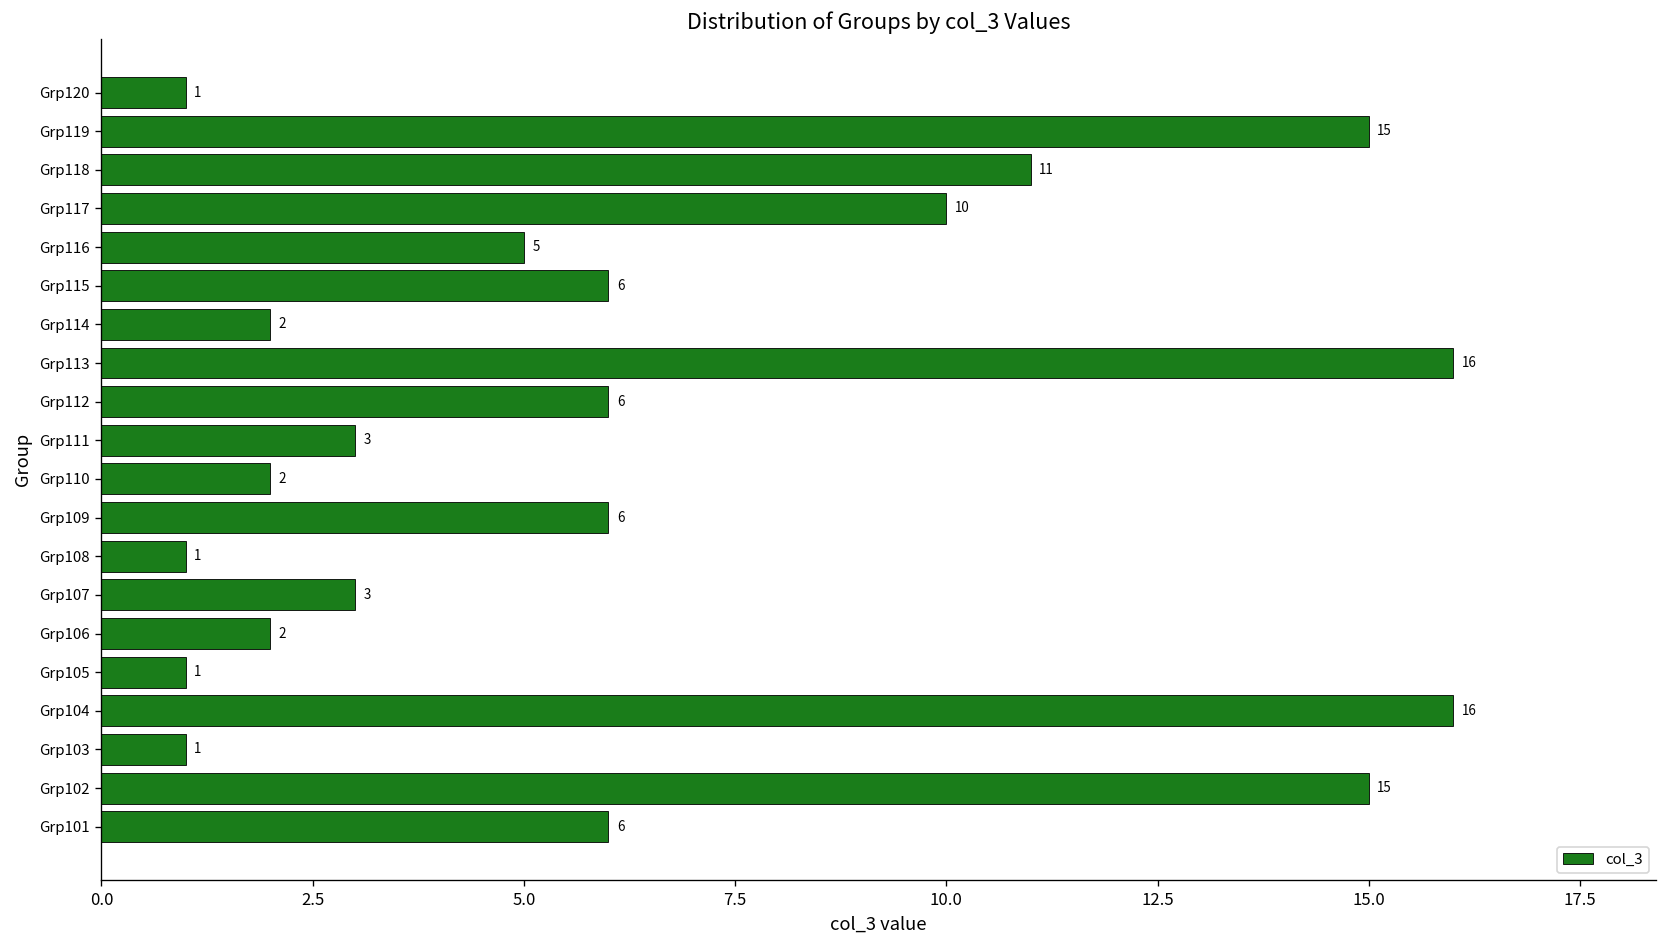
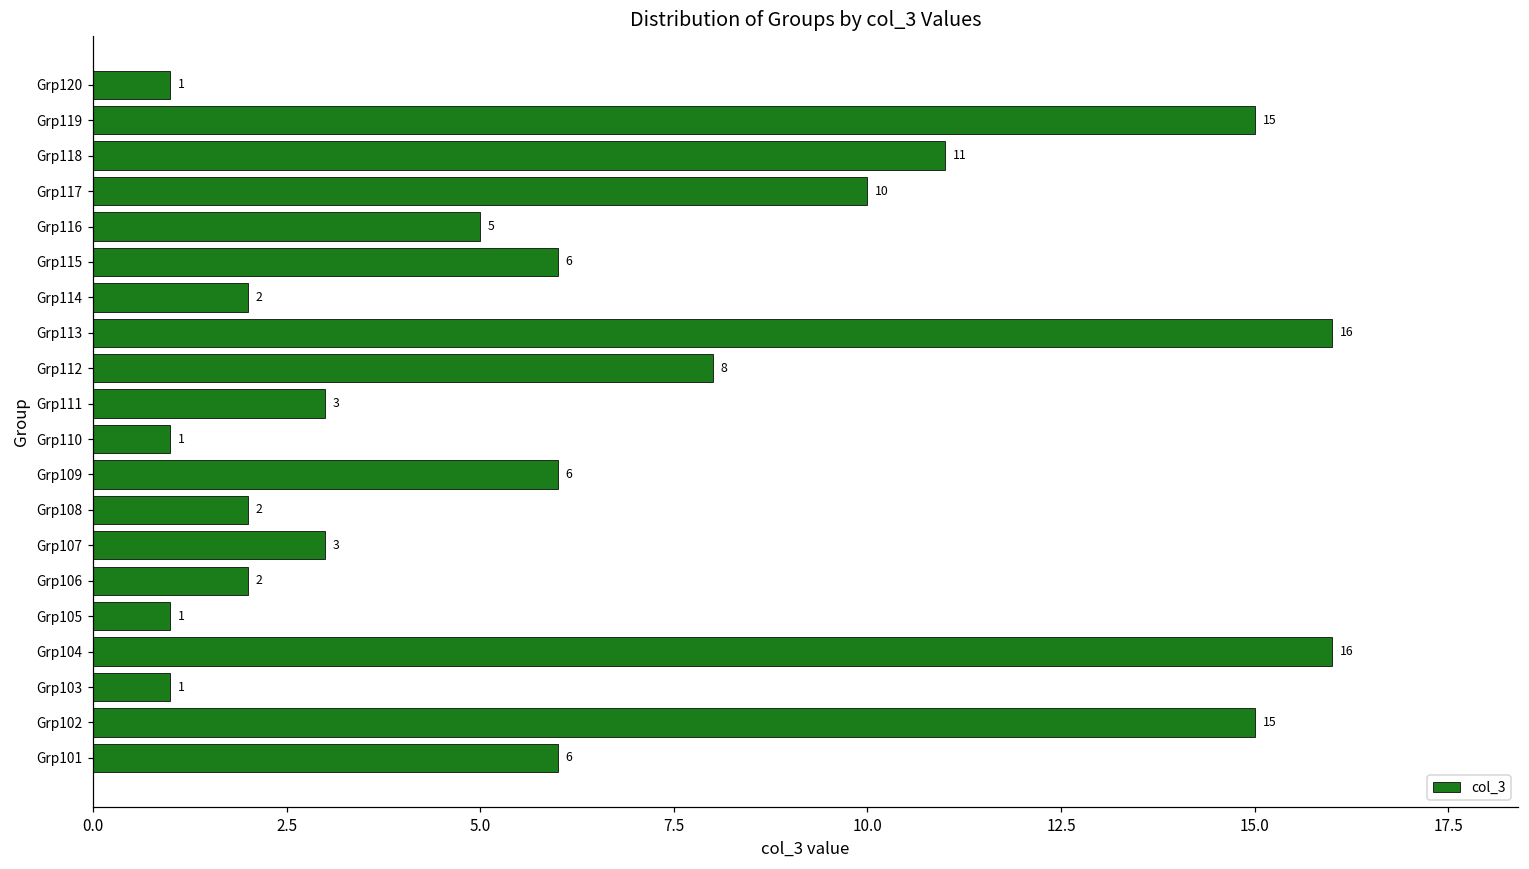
  {
    "Grp120": 1,
    "Grp119": 15,
    "Grp118": 11,
    "Grp117": 10,
    "Grp116": 5,
    "Grp115": 6,
    "Grp114": 2,
    "Grp113": 16,
-   "Grp112": 6,
+   "Grp112": 8,
    "Grp111": 3,
-   "Grp110": 2,
+   "Grp110": 1,
    "Grp109": 6,
-   "Grp108": 1,
+   "Grp108": 2,
    "Grp107": 3,
    "Grp106": 2,
    "Grp105": 1,
    "Grp104": 16,
    "Grp103": 1,
    "Grp102": 15,
    "Grp101": 6
  }
